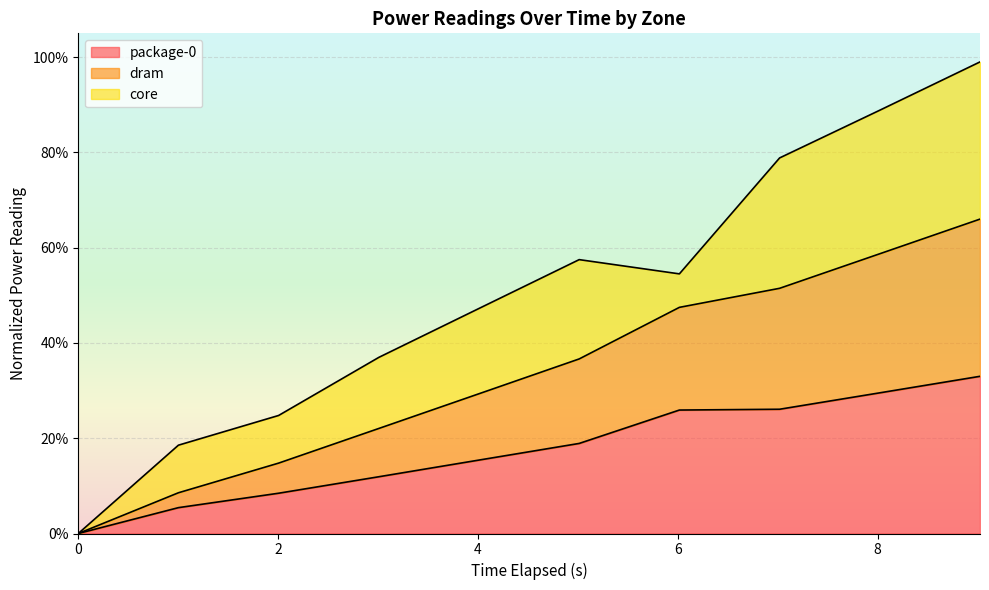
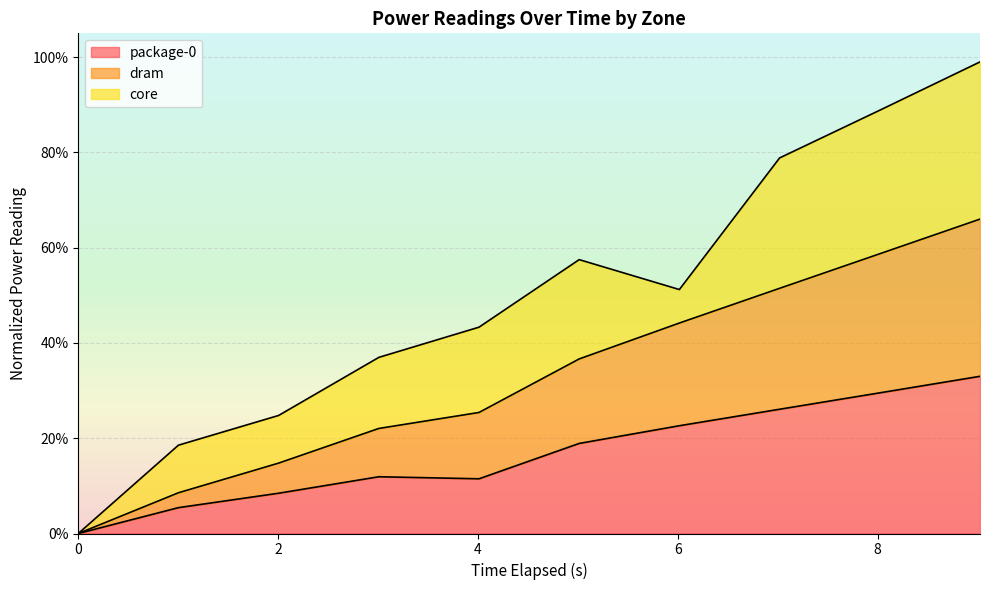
  {
    "package-0": {
      "2": "8%",
-     "4": "15%",
-     "6": "26%"
+     "4": "11%",
+     "6": "23%"
    },
    "dram": {
      "2": "6%",
      "4": "14%",
      "6": "22%"
    },
    "core": {
      "2": "10%",
      "4": "18%",
      "6": "7%"
    }
  }
